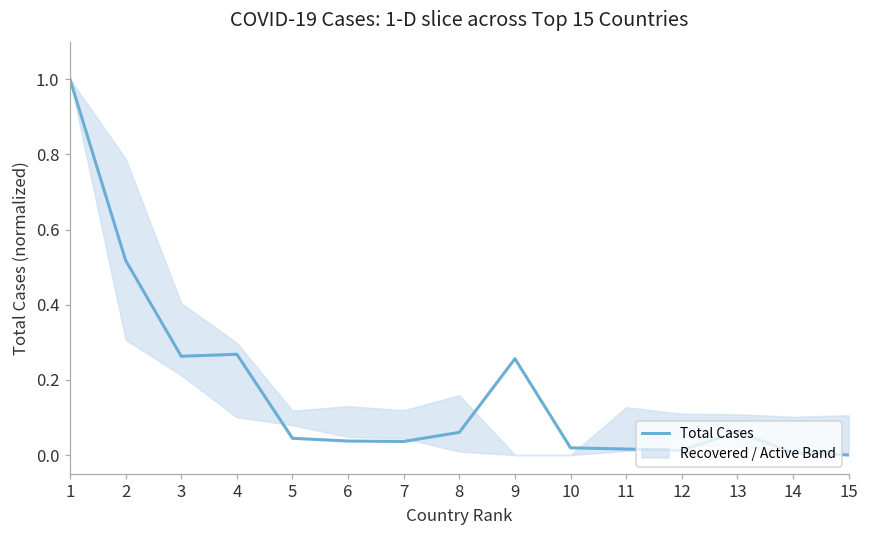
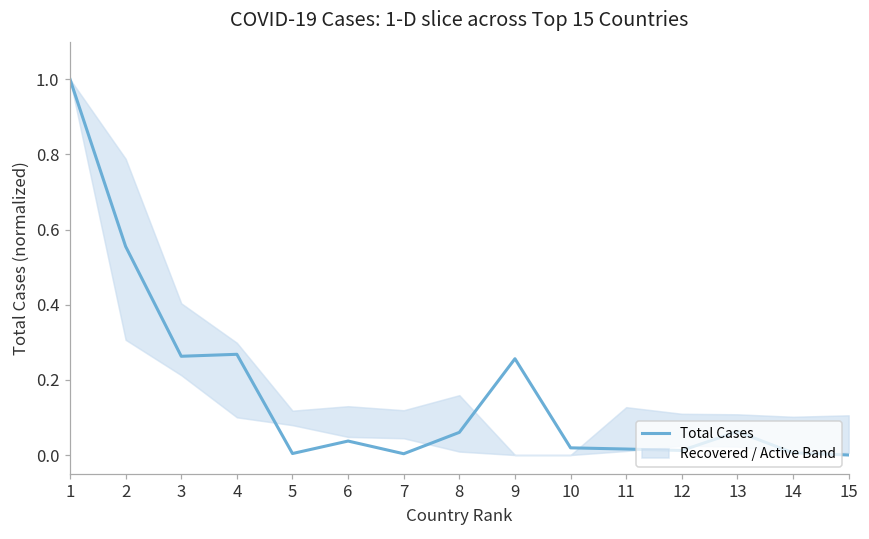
  {
    "Total Cases": {
-     "2": 0.52,
+     "2": 0.56,
      "3": 0.26,
      "4": 0.27,
-     "5": 0.04,
+     "5": 0.00,
      "6": 0.04,
-     "7": 0.04,
+     "7": 0.00,
      "8": 0.06,
      "9": 0.26,
      "10": 0.02,
      "11": 0.02,
      "15": 0.00
    },
    "Recovered / Active Band": {
      "9": 0.00,
      "10": 0.00
    }
  }
